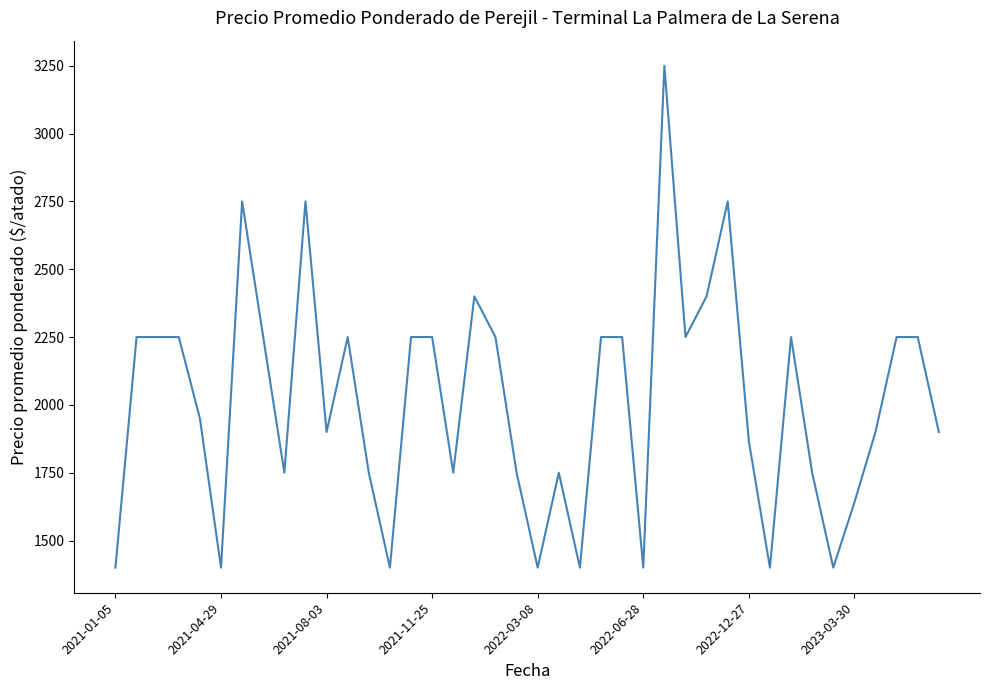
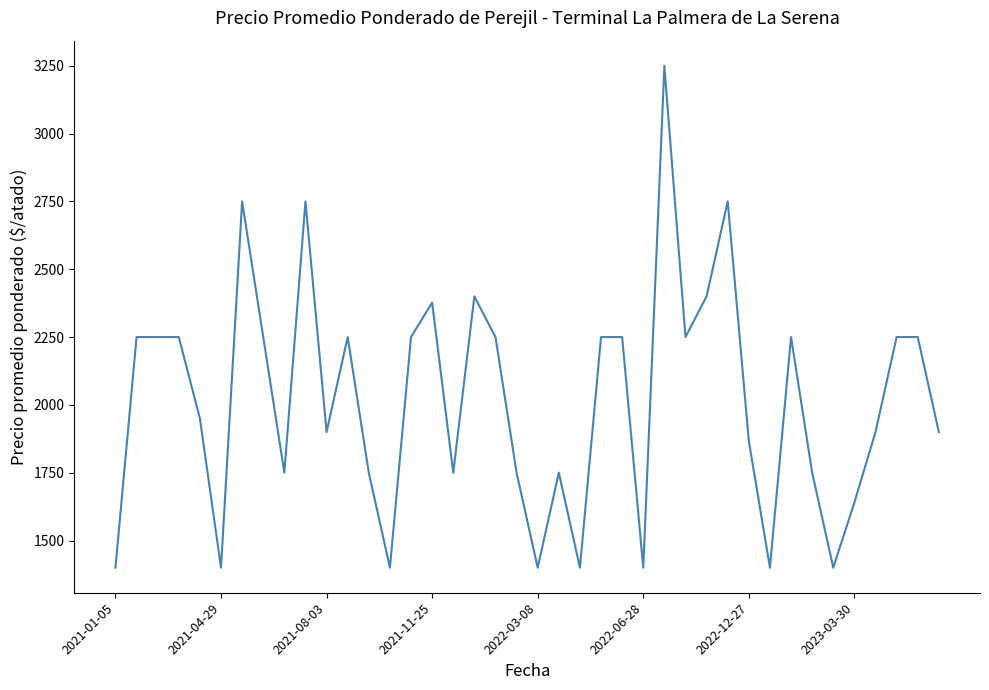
  {
    "2021-01-05": 1400,
    "2021-04-29": 1400,
    "2021-08-03": 1900,
-   "2021-11-25": 2250,
+   "2021-11-25": 2380,
    "2022-03-08": 1400,
    "2022-06-28": 1400,
    "2022-12-27": 1870,
    "2023-03-30": 1640
  }
